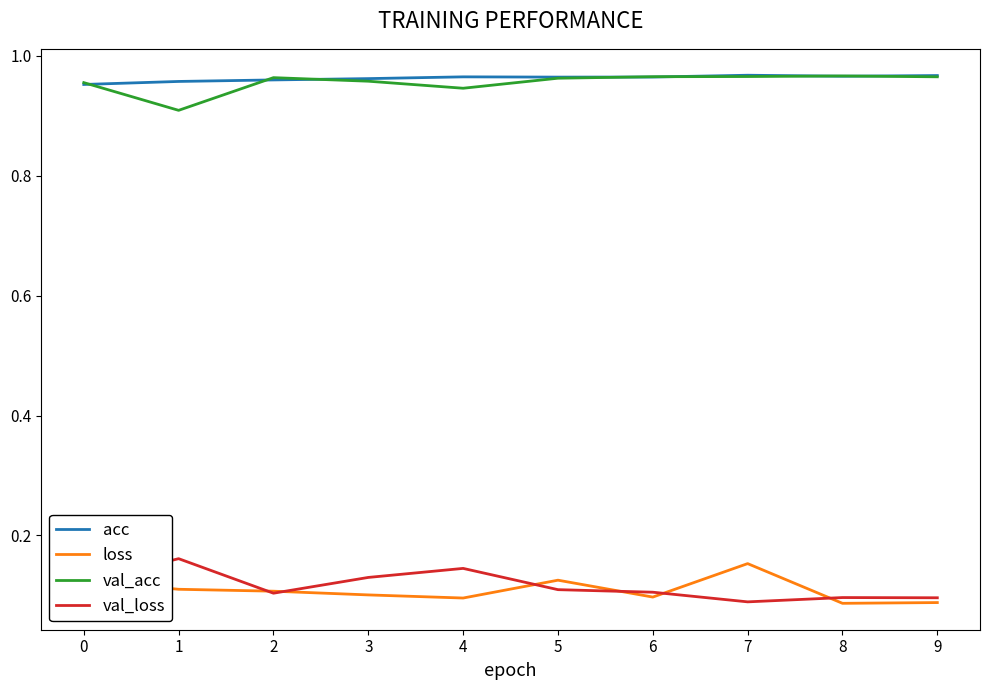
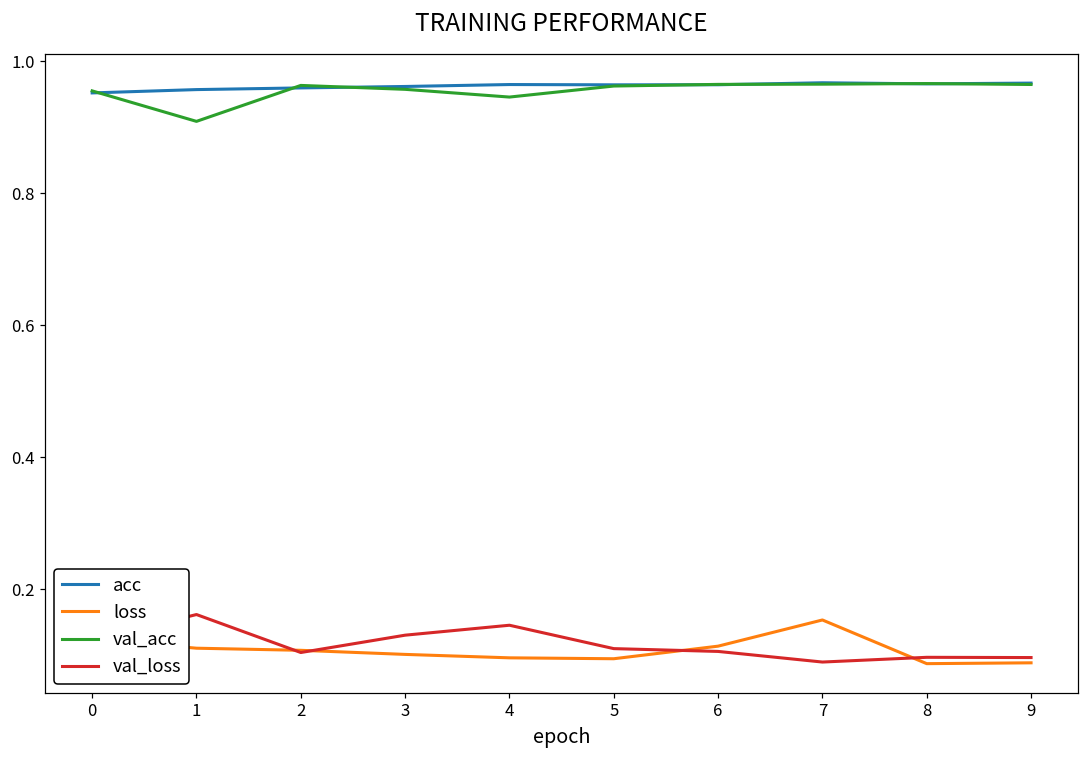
  {
    "acc": {
      "1": 0.96,
      "3": 0.96,
      "4": 0.96
    },
    "loss": {
      "1": 0.11,
      "3": 0.10,
      "4": 0.10,
-     "5": 0.13,
-     "6": 0.10,
+     "5": 0.09,
+     "6": 0.11,
      "7": 0.15,
      "8": 0.09,
      "9": 0.09
    },
    "val_acc": {
      "1": 0.91,
      "3": 0.96,
      "4": 0.95
    },
    "val_loss": {
      "1": 0.16,
      "3": 0.13,
      "4": 0.15,
      "5": 0.11,
      "6": 0.11,
      "7": 0.09,
      "8": 0.10,
      "9": 0.10
    }
  }
